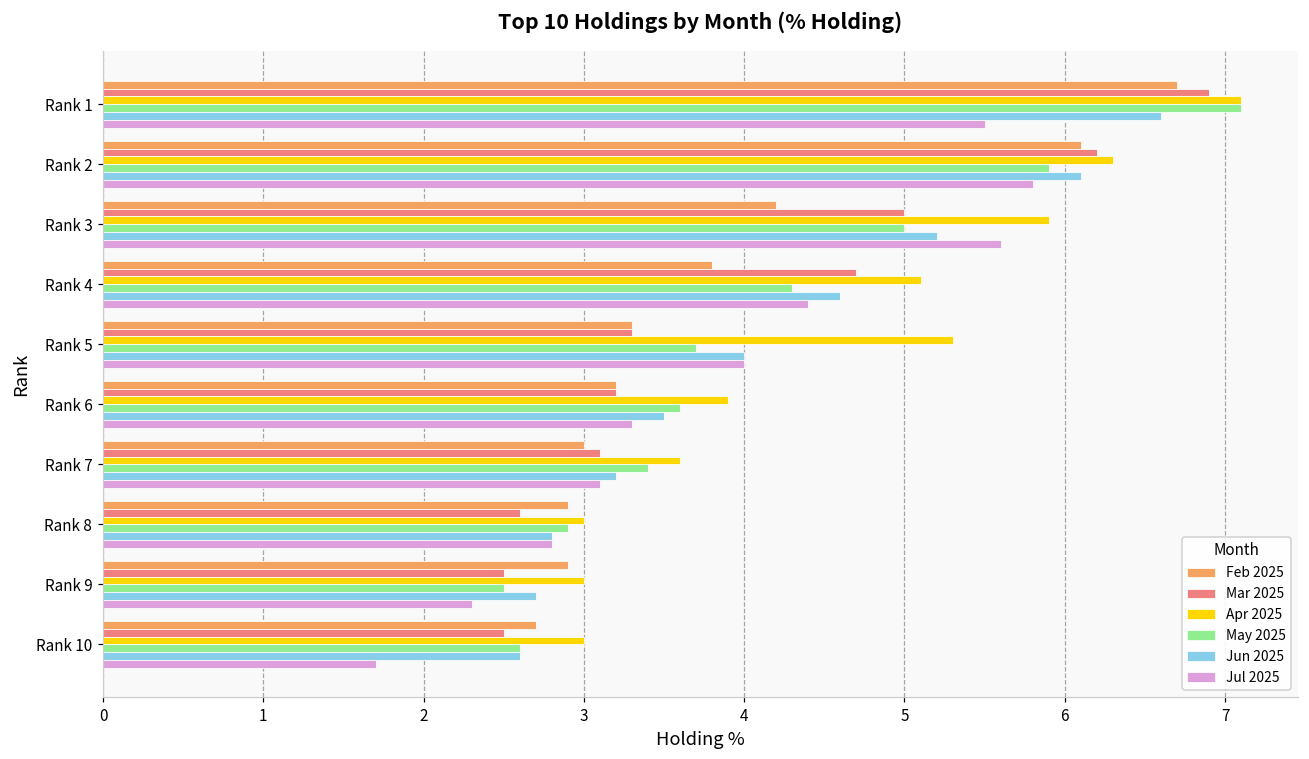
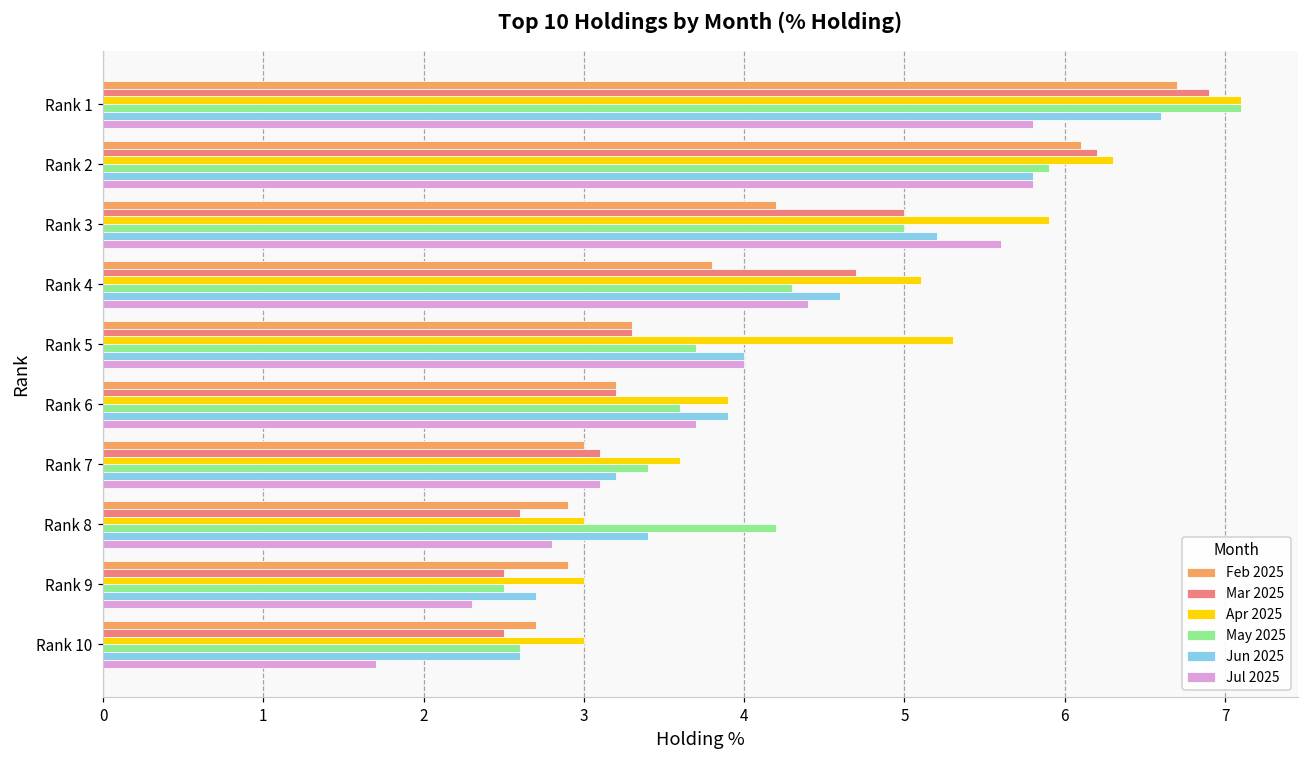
  {
    "Apr 2025": {
      "Rank 1": 7.1,
      "Rank 2": 6.3,
      "Rank 3": 5.9,
      "Rank 4": 5.1,
      "Rank 5": 5.3,
      "Rank 6": 3.9,
      "Rank 7": 3.6,
      "Rank 8": 3.0,
      "Rank 9": 3.0,
      "Rank 10": 3.0
    },
    "May 2025": {
      "Rank 1": 7.1,
      "Rank 2": 5.9,
      "Rank 3": 5.0,
      "Rank 4": 4.3,
      "Rank 5": 3.7,
      "Rank 6": 3.6,
      "Rank 7": 3.4,
-     "Rank 8": 2.9,
+     "Rank 8": 4.2,
      "Rank 9": 2.5,
      "Rank 10": 2.6
    },
    "Jun 2025": {
      "Rank 1": 6.6,
-     "Rank 2": 6.1,
+     "Rank 2": 5.8,
      "Rank 3": 5.2,
      "Rank 4": 4.6,
      "Rank 5": 4.0,
-     "Rank 6": 3.5,
+     "Rank 6": 3.9,
      "Rank 7": 3.2,
-     "Rank 8": 2.8,
+     "Rank 8": 3.4,
      "Rank 9": 2.7,
      "Rank 10": 2.6
    },
    "Jul 2025": {
-     "Rank 1": 5.5,
+     "Rank 1": 5.8,
      "Rank 2": 5.8,
      "Rank 3": 5.6,
      "Rank 4": 4.4,
      "Rank 5": 4.0,
-     "Rank 6": 3.3,
+     "Rank 6": 3.7,
      "Rank 7": 3.1,
      "Rank 8": 2.8,
      "Rank 9": 2.3,
      "Rank 10": 1.7
    }
  }
